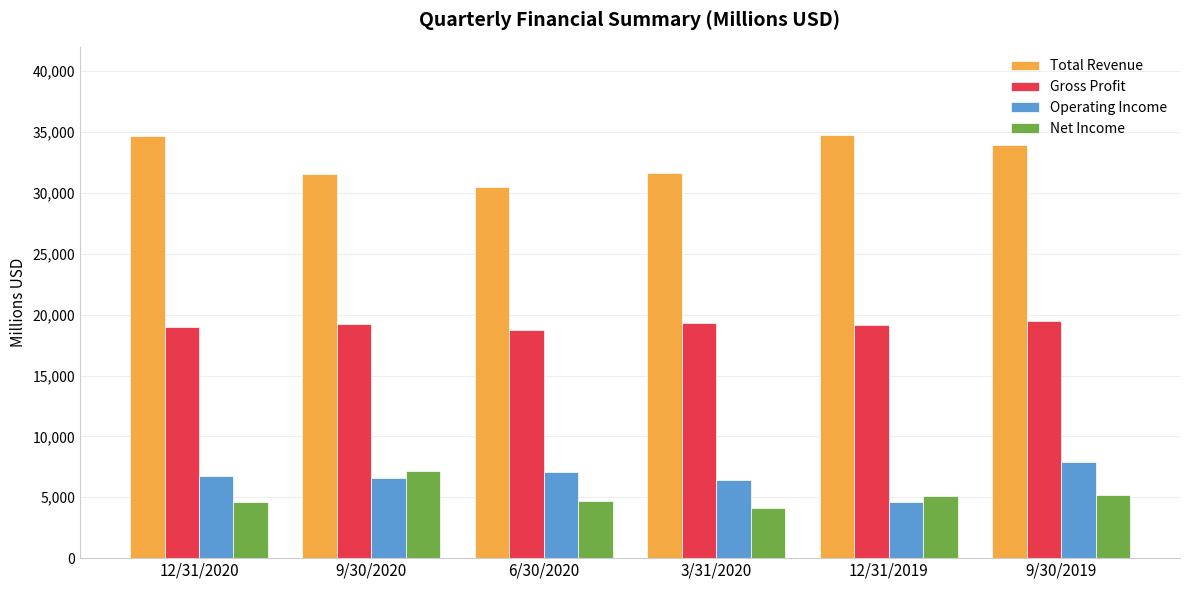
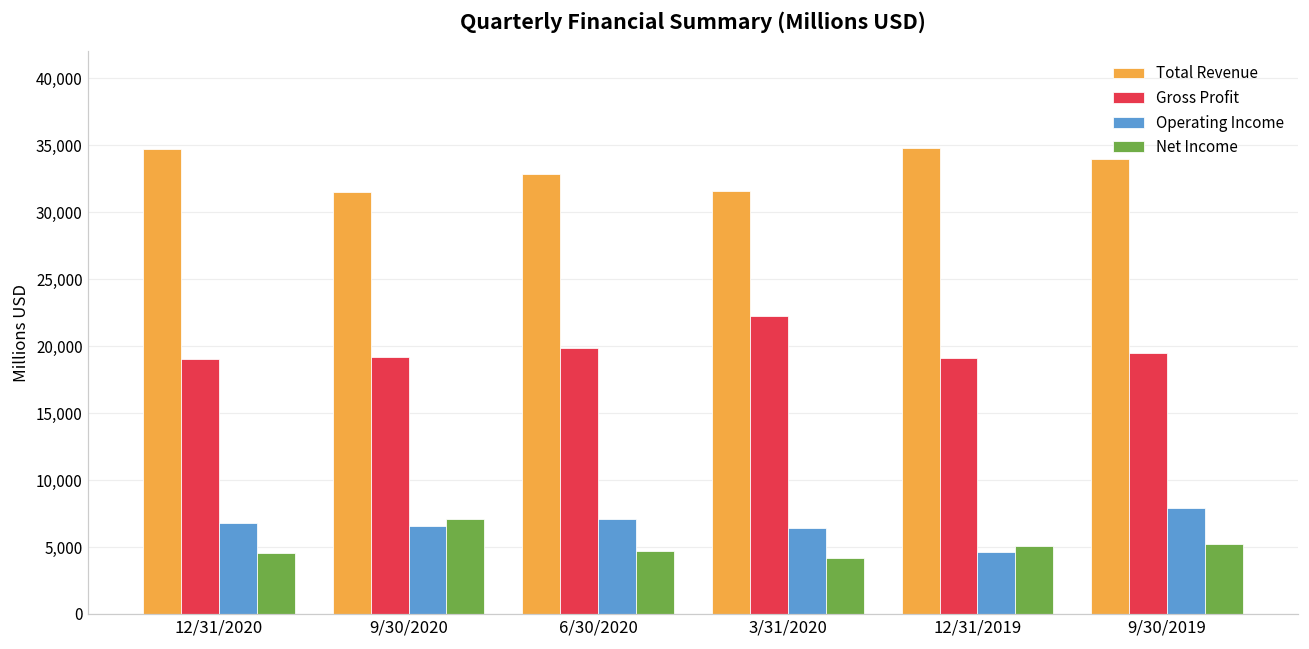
  {
    "Total Revenue": {
      "12/31/2020": "34,700",
      "9/30/2020": "31,500",
-     "6/30/2020": "30,400",
+     "6/30/2020": "32,900",
      "3/31/2020": "31,600",
      "12/31/2019": "34,800",
      "9/30/2019": "34,000"
    },
    "Gross Profit": {
      "12/31/2020": "19,000",
      "9/30/2020": "19,200",
-     "6/30/2020": "18,700",
-     "3/31/2020": "19,300",
+     "6/30/2020": "19,900",
+     "3/31/2020": "22,200",
      "12/31/2019": "19,100",
      "9/30/2019": "19,500"
    },
    "Operating Income": {
      "12/31/2020": "6,800",
      "9/30/2020": "6,600",
      "6/30/2020": "7,100",
      "3/31/2020": "6,400",
      "12/31/2019": "4,600",
      "9/30/2019": "7,900"
    },
    "Net Income": {
      "12/31/2020": "4,600",
      "9/30/2020": "7,100",
      "6/30/2020": "4,700",
      "3/31/2020": "4,200",
      "12/31/2019": "5,100",
      "9/30/2019": "5,200"
    }
  }
